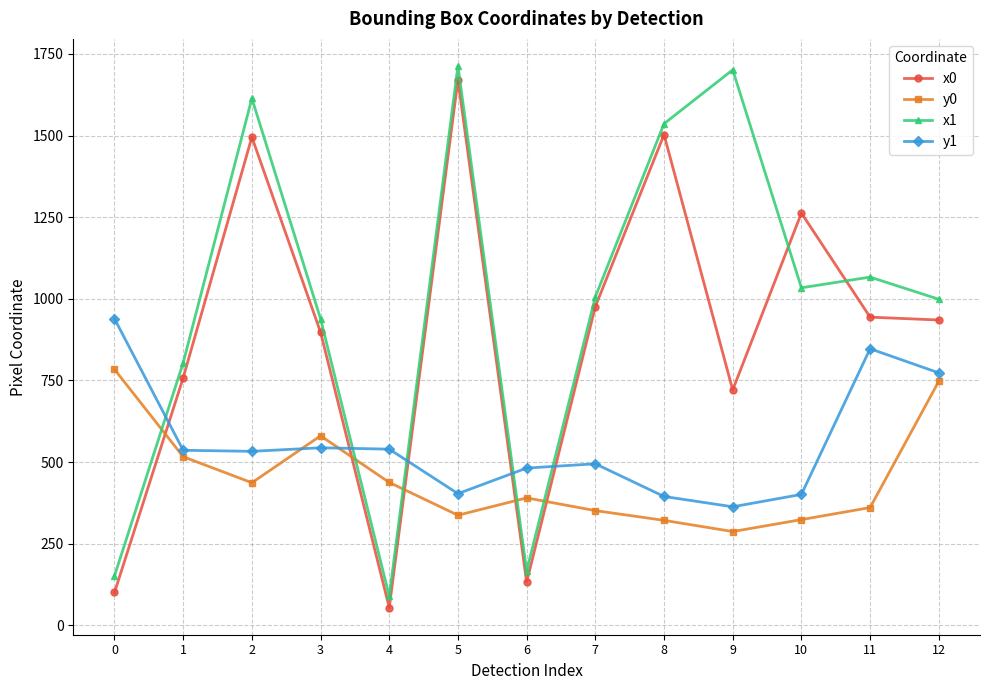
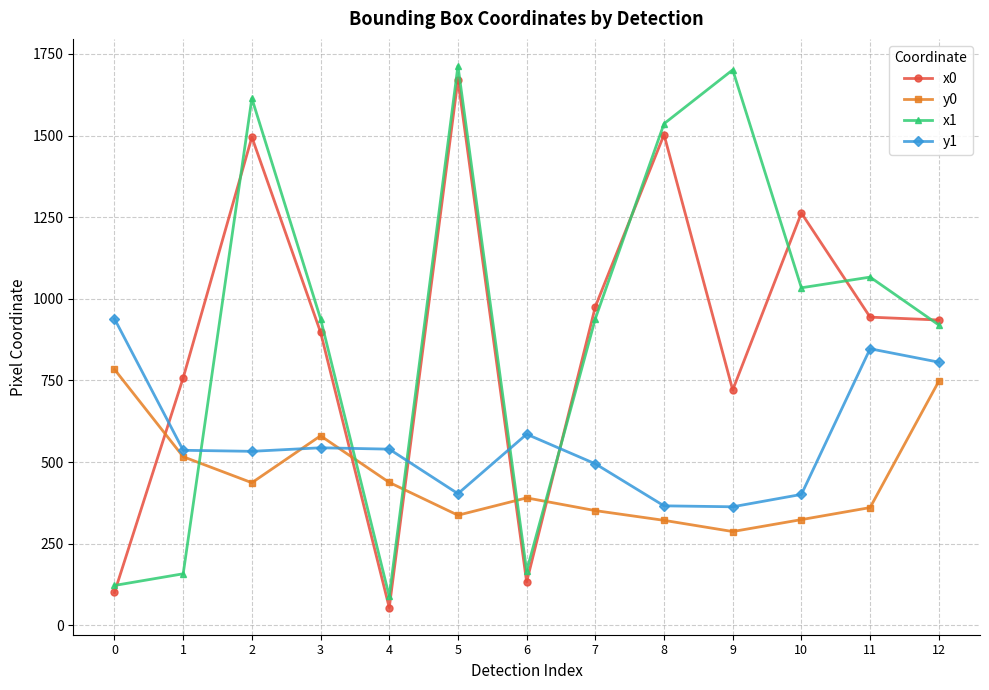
  {
    "x1": {
-     "0": 150,
-     "1": 800,
+     "0": 120,
+     "1": 160,
      "2": 1610,
      "3": 940,
      "4": 90,
      "5": 1710,
      "6": 170,
-     "7": 1010,
+     "7": 940,
      "8": 1540,
      "9": 1700,
      "10": 1030,
      "11": 1070,
-     "12": 1000
+     "12": 920
    },
    "y1": {
      "0": 940,
      "1": 540,
      "2": 530,
      "3": 540,
      "4": 540,
      "5": 400,
-     "6": 480,
+     "6": 590,
      "7": 490,
-     "8": 390,
+     "8": 370,
      "9": 360,
      "10": 400,
      "11": 850,
-     "12": 770
+     "12": 810
    }
  }
